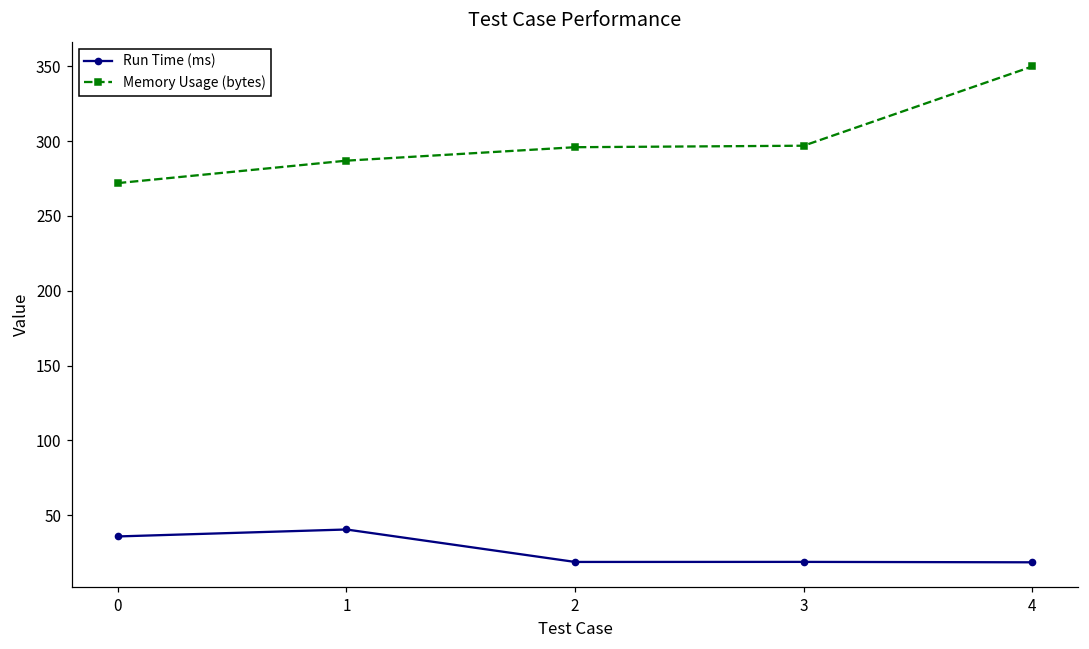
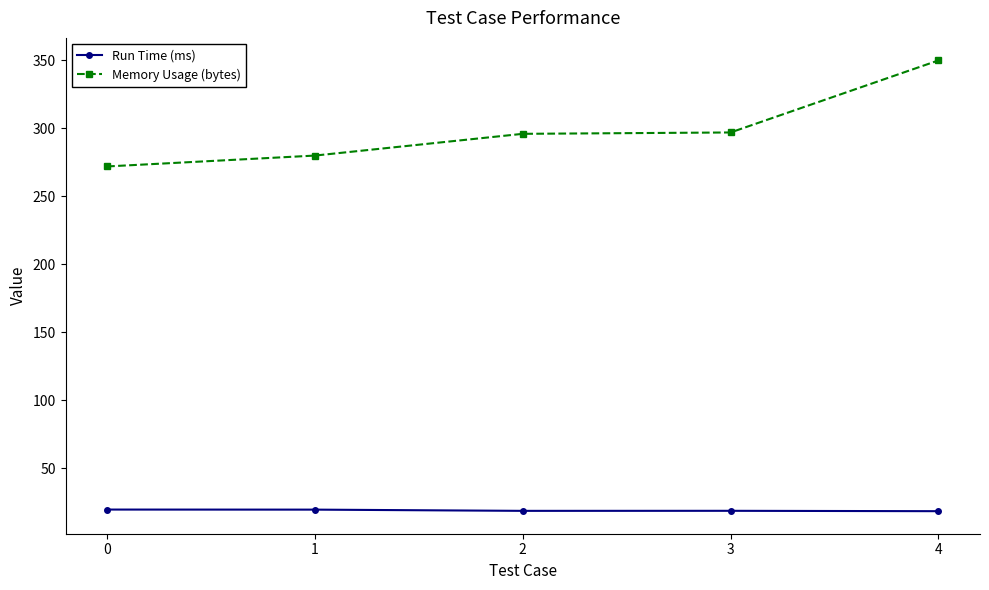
  {
    "Run Time (ms)": {
-     "0": 36,
-     "1": 40,
+     "0": 20,
+     "1": 20,
      "2": 19,
      "3": 19,
      "4": 18
    },
    "Memory Usage (bytes)": {
      "0": 272,
-     "1": 287,
+     "1": 280,
      "2": 296,
      "3": 297,
      "4": 350
    }
  }
